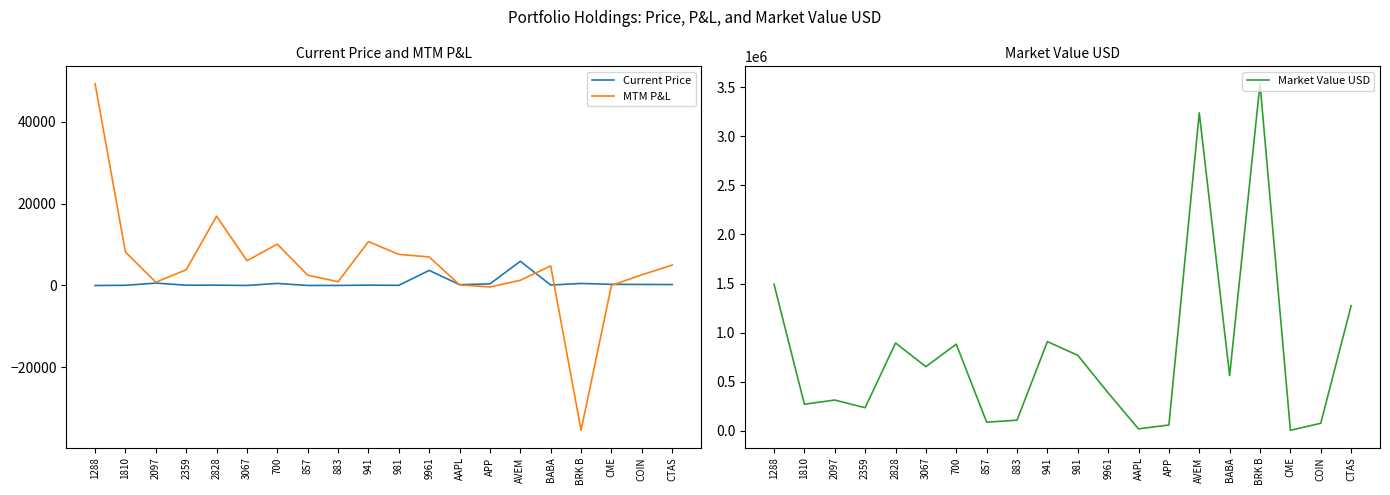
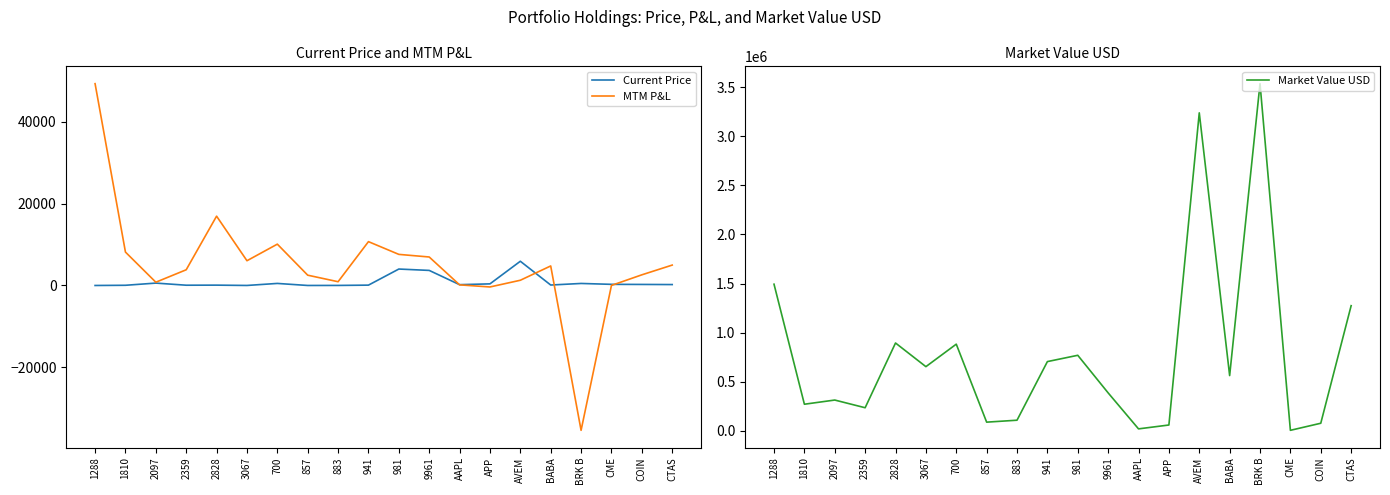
  {
    "Current Price and MTM P&L": {
      "Current Price": {
        "1288": 0,
        "1810": 0,
        "2359": 0,
        "2828": 0,
        "3067": 0,
        "700": 1000,
        "857": 0,
        "883": 0,
        "941": 0,
-       "981": 0,
+       "981": 4000,
        "9961": 4000,
        "APP": 0,
        "AVEM": 6000,
        "BABA": 0,
        "BRK B": 0,
        "COIN": 0,
        "CTAS": 0
      },
      "MTM P&L": {
        "1288": 49000,
        "1810": 8000,
        "2359": 4000,
        "2828": 17000,
        "3067": 6000,
        "700": 10000,
        "857": 3000,
        "883": 1000,
        "941": 11000,
        "981": 8000,
        "9961": 7000,
        "APP": 0,
        "AVEM": 1000,
        "BABA": 5000,
        "BRK B": -35000,
        "COIN": 3000,
        "CTAS": 5000
      }
    },
    "Market Value USD": {
      "1288": 1500000,
      "1810": 300000,
      "2097": 300000,
      "2359": 200000,
      "2828": 900000,
      "3067": 700000,
      "700": 900000,
      "857": 100000,
      "883": 100000,
-     "941": 900000,
+     "941": 700000,
      "981": 800000,
      "9961": 400000,
      "AAPL": 0,
      "APP": 100000,
      "AVEM": 3200000,
      "BABA": 600000,
      "CME": 0,
      "COIN": 100000,
      "CTAS": 1300000
    }
  }
